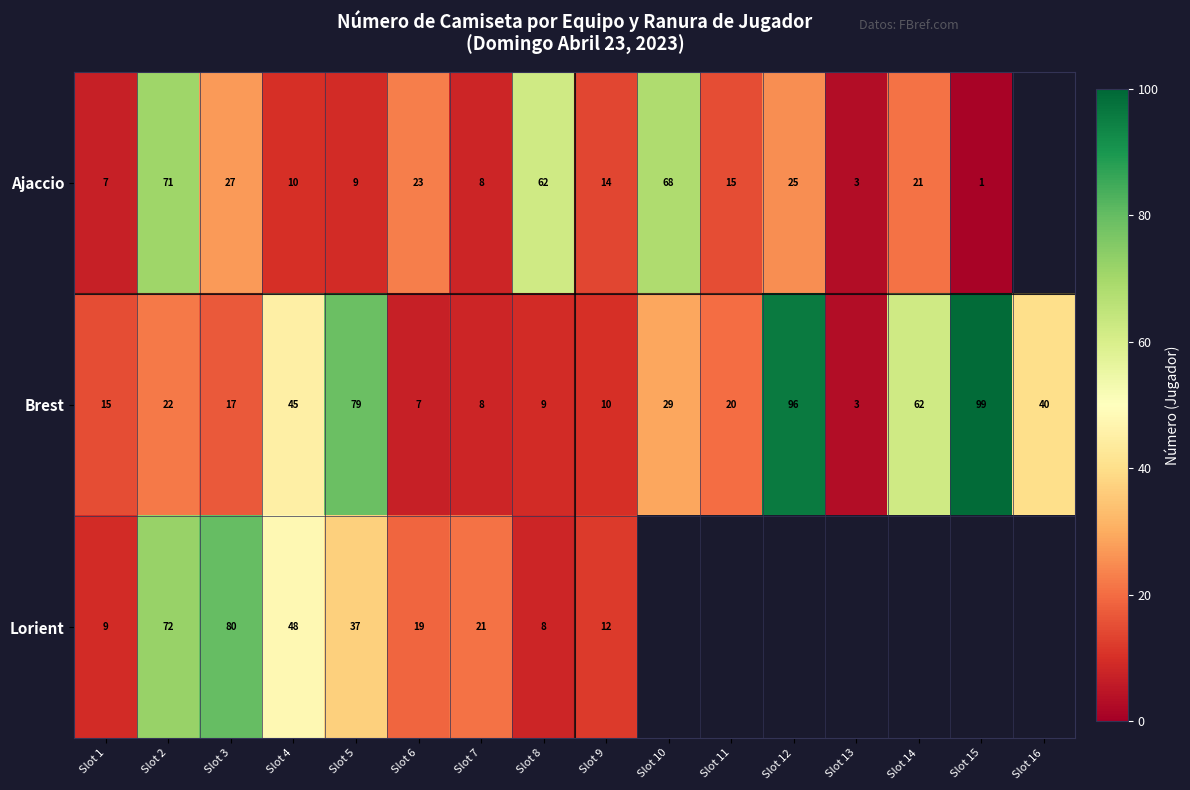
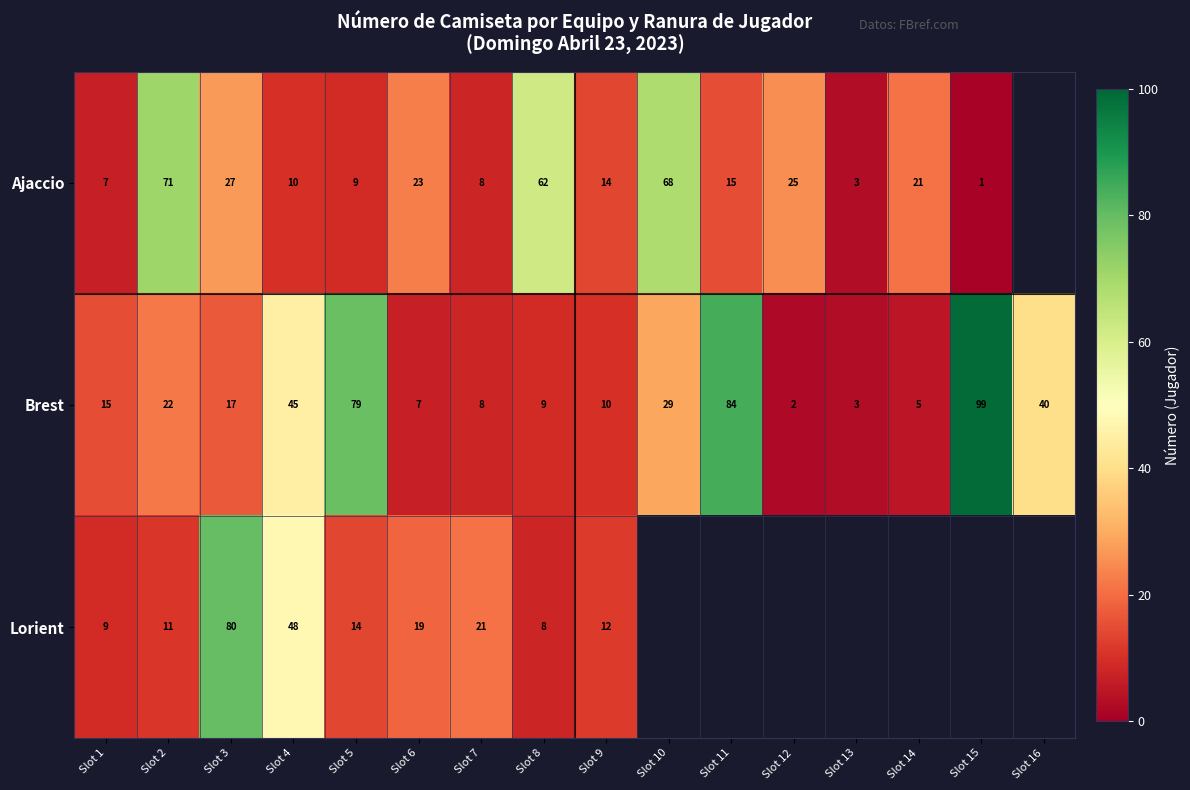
  {
    "Ajaccio": {
      "Slot 1": 7,
      "Slot 2": 71,
      "Slot 3": 27,
      "Slot 4": 10,
      "Slot 5": 9,
      "Slot 6": 23,
      "Slot 7": 8,
      "Slot 8": 62,
      "Slot 9": 14,
      "Slot 10": 68,
      "Slot 11": 15,
      "Slot 12": 25,
      "Slot 13": 3,
      "Slot 14": 21,
      "Slot 15": 1
    },
    "Brest": {
      "Slot 1": 15,
      "Slot 2": 22,
      "Slot 3": 17,
      "Slot 4": 45,
      "Slot 5": 79,
      "Slot 6": 7,
      "Slot 7": 8,
      "Slot 8": 9,
      "Slot 9": 10,
      "Slot 10": 29,
-     "Slot 11": 20,
-     "Slot 12": 96,
+     "Slot 11": 84,
+     "Slot 12": 2,
      "Slot 13": 3,
-     "Slot 14": 62,
+     "Slot 14": 5,
      "Slot 15": 99,
      "Slot 16": 40
    },
    "Lorient": {
      "Slot 1": 9,
-     "Slot 2": 72,
+     "Slot 2": 11,
      "Slot 3": 80,
      "Slot 4": 48,
-     "Slot 5": 37,
+     "Slot 5": 14,
      "Slot 6": 19,
      "Slot 7": 21,
      "Slot 8": 8,
      "Slot 9": 12
    }
  }
